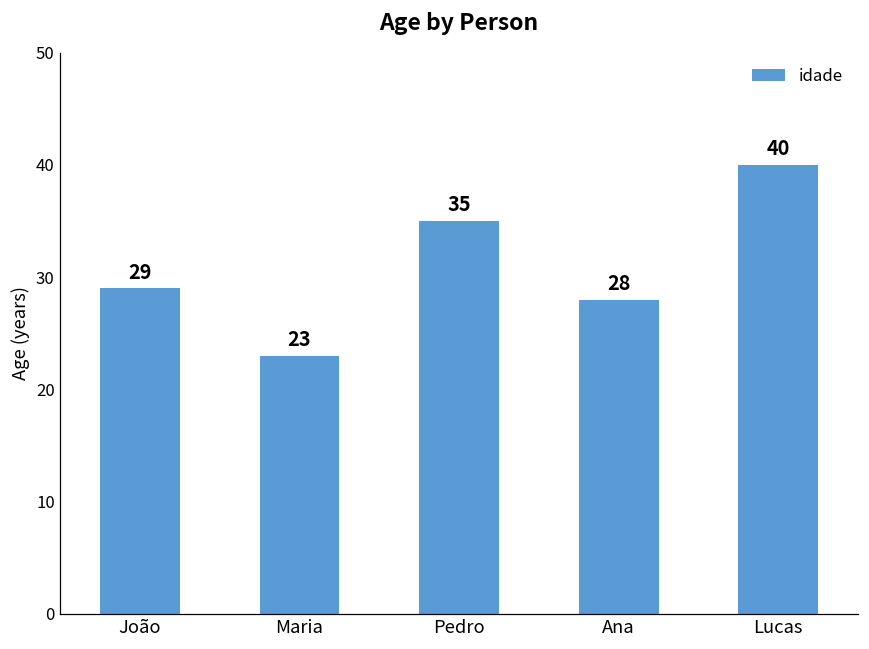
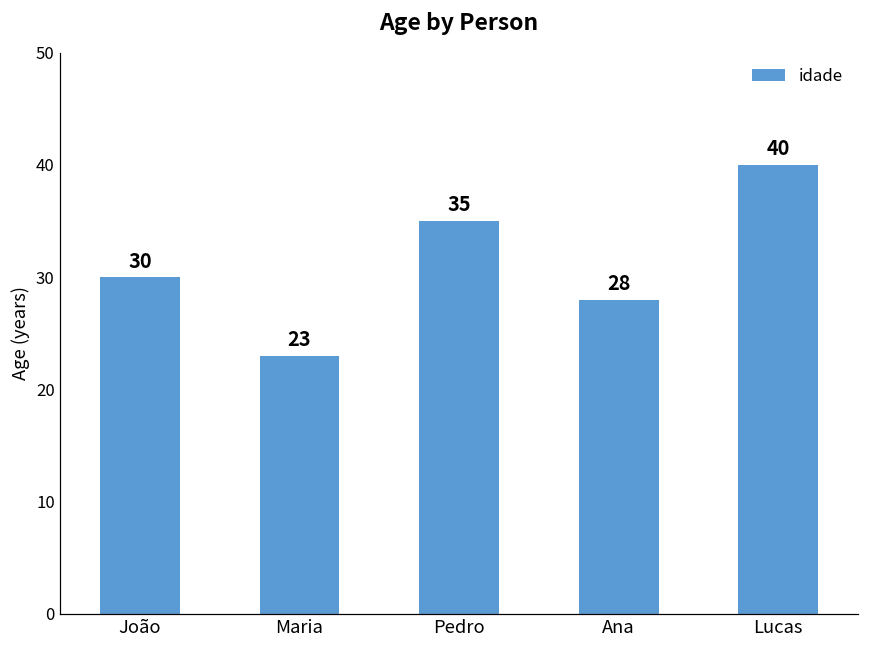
  {
-   "João": 29,
+   "João": 30,
    "Maria": 23,
    "Pedro": 35,
    "Ana": 28,
    "Lucas": 40
  }
